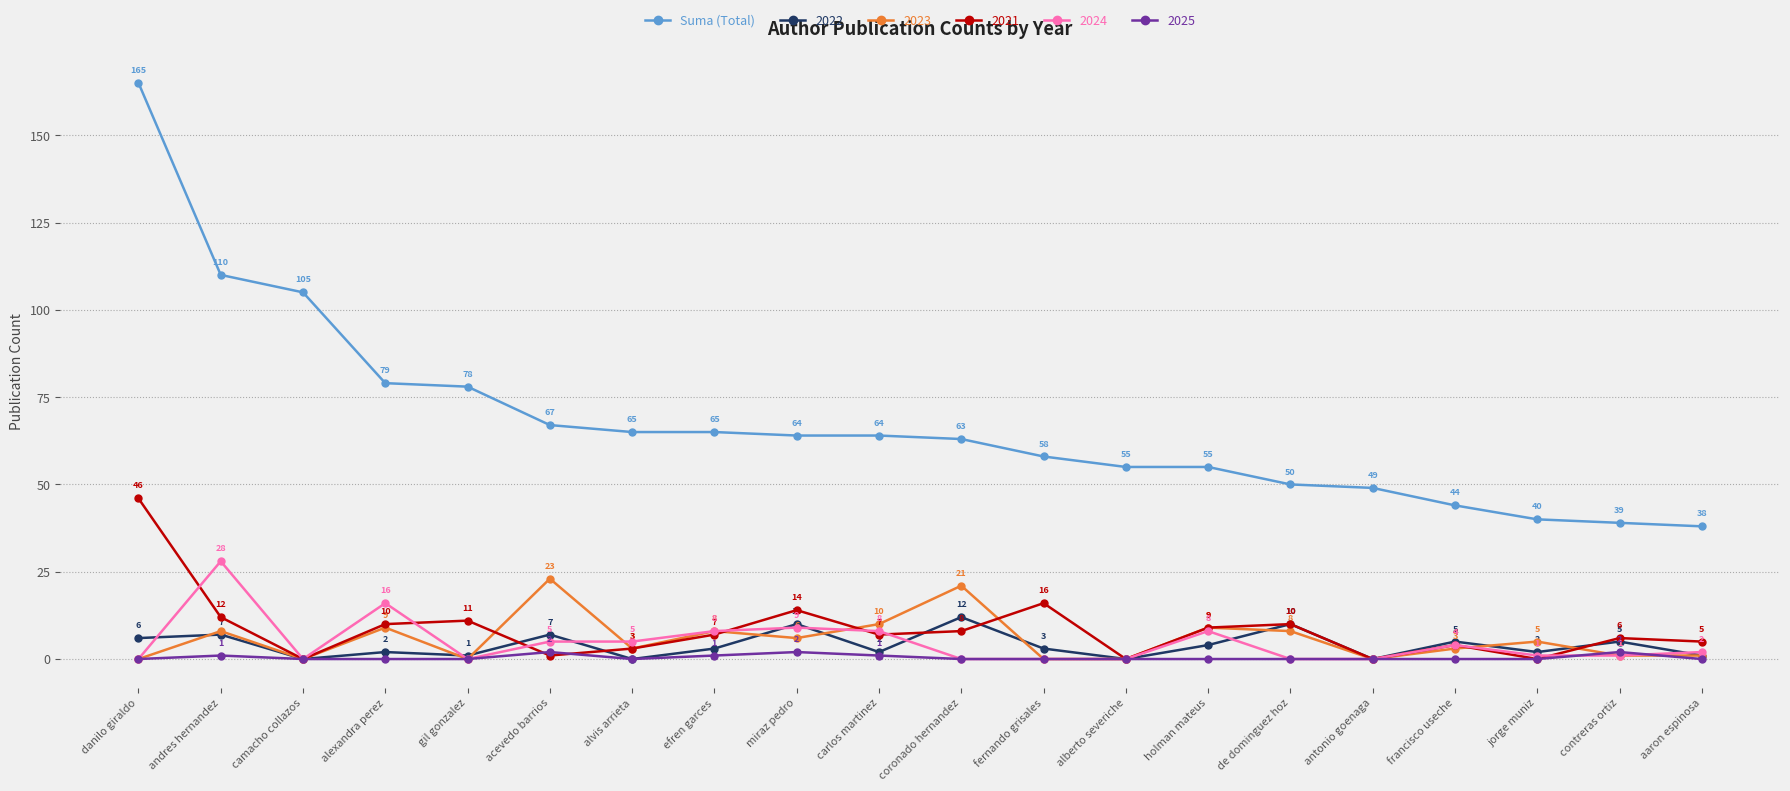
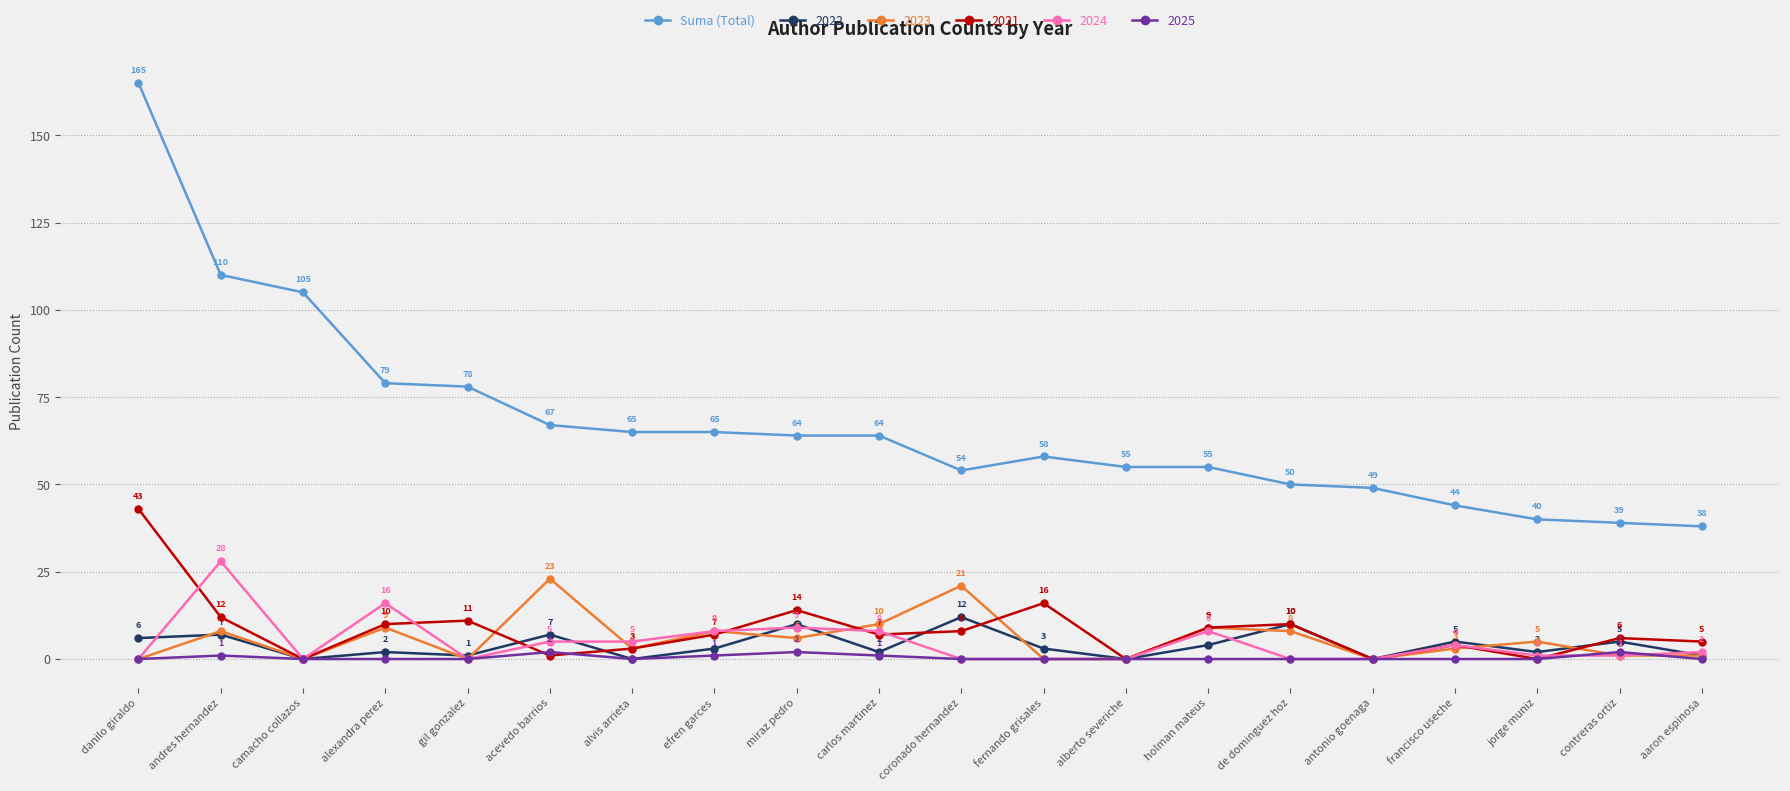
  {
    "Suma (Total)": {
      "danilo giraldo": 165,
      "andres hernandez": 110,
      "camacho collazos": 105,
      "alexandra perez": 79,
      "gil gonzalez": 78,
      "acevedo barrios": 67,
      "alvis arrieta": 65,
      "efren garces": 65,
      "miraz pedro": 64,
      "carlos martinez": 64,
-     "coronado hernandez": 63,
+     "coronado hernandez": 54,
      "fernando grisales": 58,
      "alberto severiche": 55,
      "holman mateus": 55,
      "de dominguez hoz": 50,
      "antonio goenaga": 49,
      "francisco useche": 44,
      "jorge muniz": 40,
      "contreras ortiz": 39,
      "aaron espinosa": 38
    },
    "2022": {
      "danilo giraldo": 6,
      "alexandra perez": 2,
      "gil gonzalez": 1,
      "coronado hernandez": 12,
      "fernando grisales": 3
    },
    "2023": {
      "acevedo barrios": 23,
      "carlos martinez": 10,
      "coronado hernandez": 21,
      "jorge muniz": 5
    },
    "2021": {
-     "danilo giraldo": 46,
+     "danilo giraldo": 43,
      "andres hernandez": 12,
      "gil gonzalez": 11,
      "miraz pedro": 14,
      "fernando grisales": 16,
      "aaron espinosa": 5
    },
    "2024": {
      "andres hernandez": 28,
      "alexandra perez": 16
    },
    "2025": {
      "andres hernandez": 1
    }
  }
